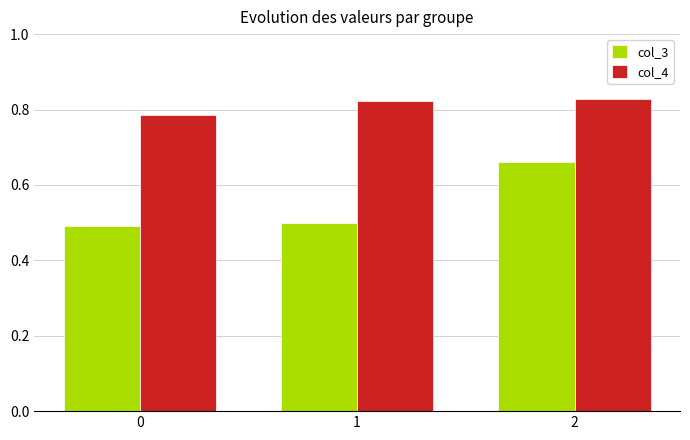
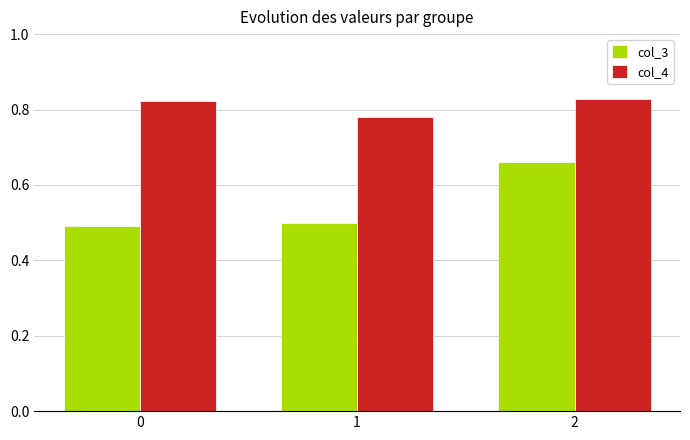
  {
    "col_3": {
      "0": 0.49,
      "1": 0.50,
      "2": 0.66
    },
    "col_4": {
-     "0": 0.78,
-     "1": 0.82,
+     "0": 0.82,
+     "1": 0.78,
      "2": 0.83
    }
  }
